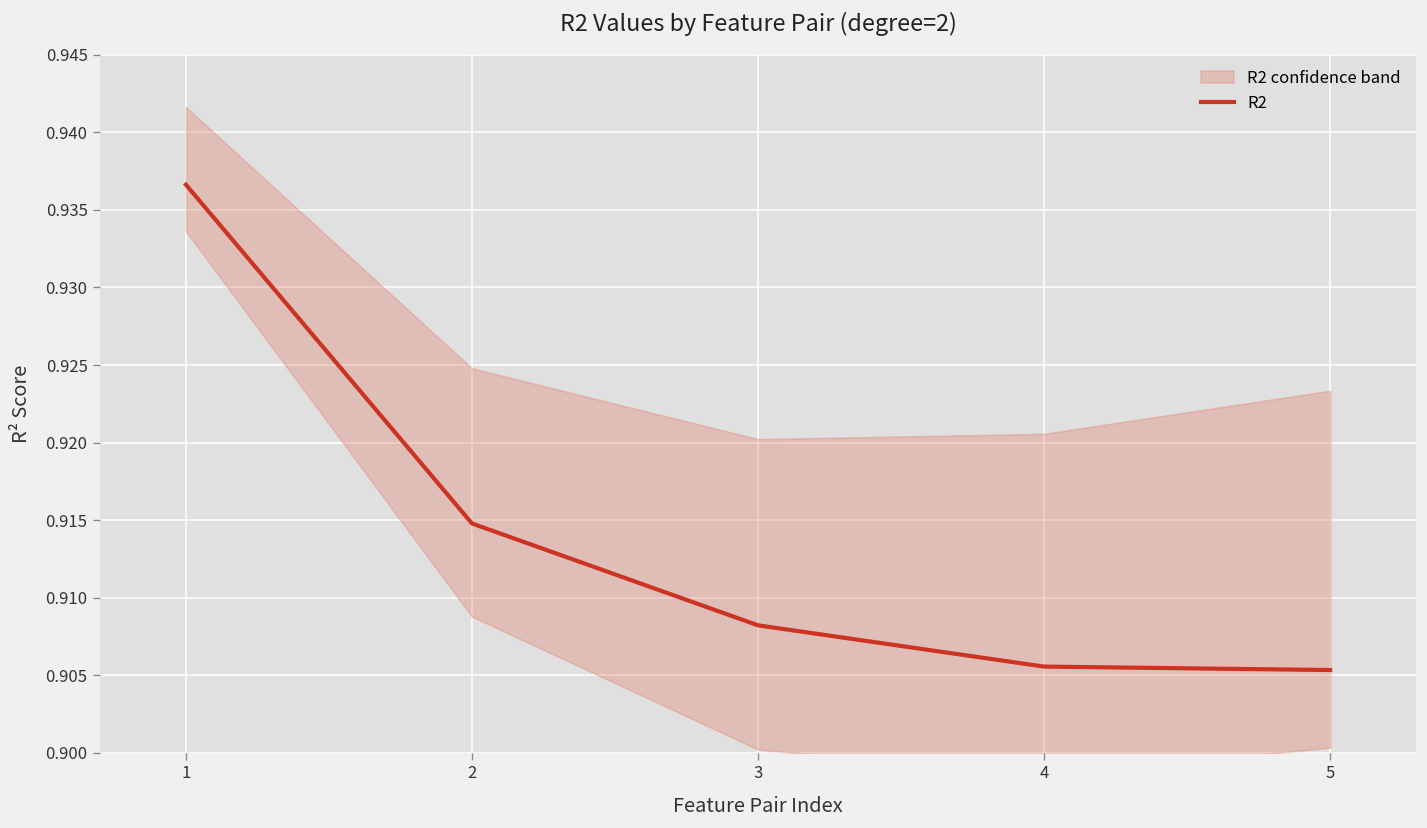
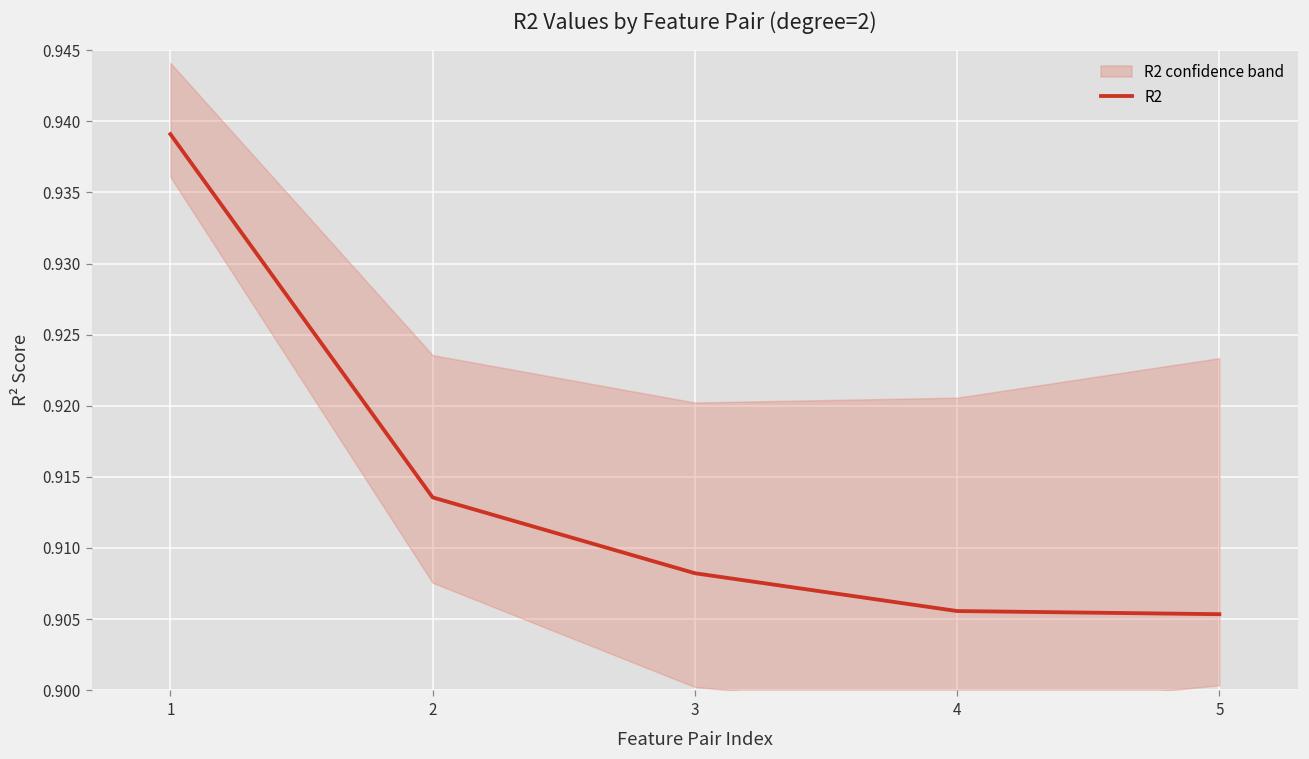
  {
    "R2": {
-     "1": 0.9366,
-     "2": 0.9148,
+     "1": 0.9391,
+     "2": 0.9136,
      "3": 0.9082,
      "4": 0.9056,
      "5": 0.9053
    }
  }
